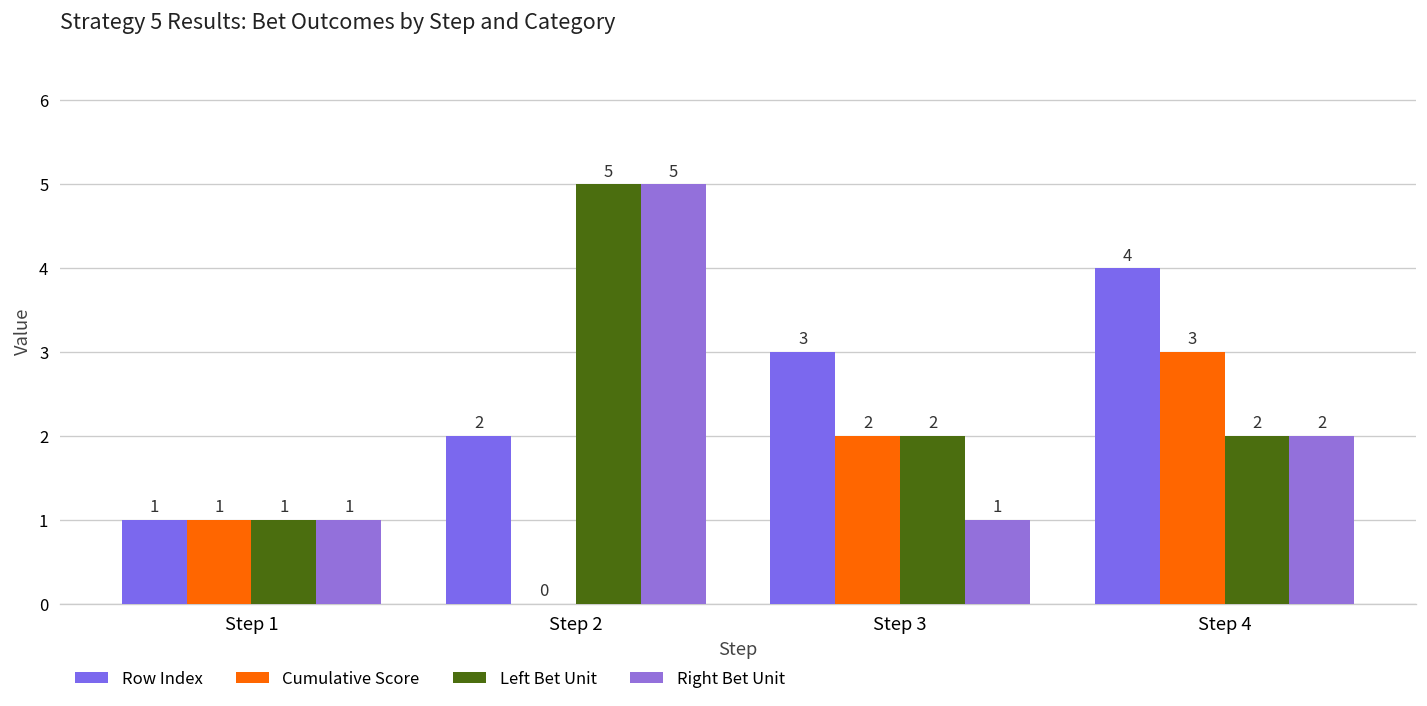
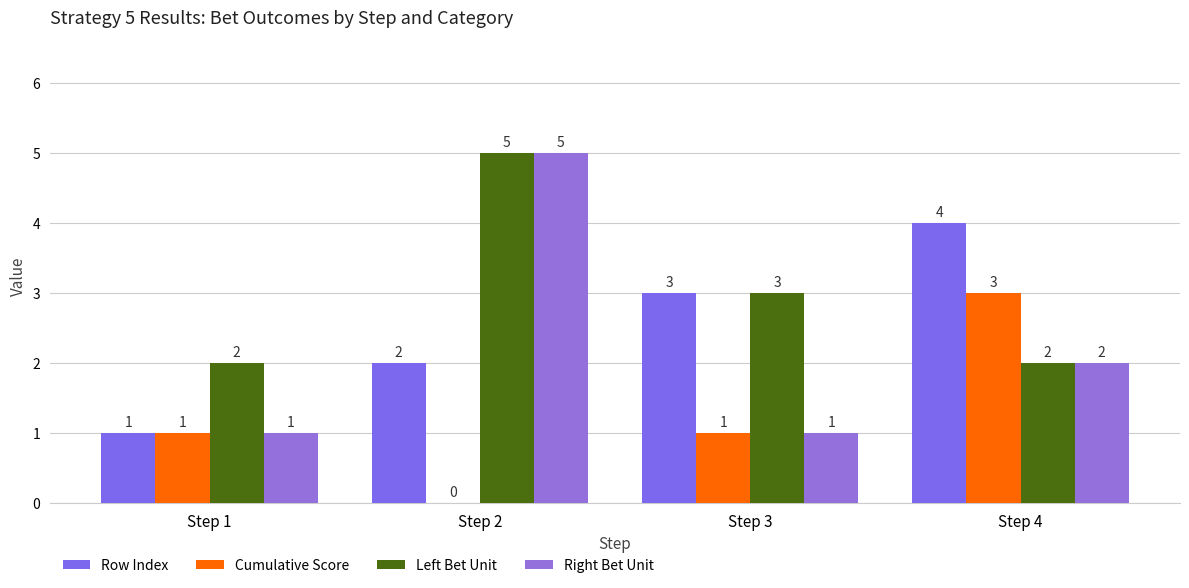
  {
    "Cumulative Score": {
      "Step 1": 1,
      "Step 2": 0,
-     "Step 3": 2,
+     "Step 3": 1,
      "Step 4": 3
    },
    "Left Bet Unit": {
-     "Step 1": 1,
+     "Step 1": 2,
      "Step 2": 5,
-     "Step 3": 2,
+     "Step 3": 3,
      "Step 4": 2
    }
  }
